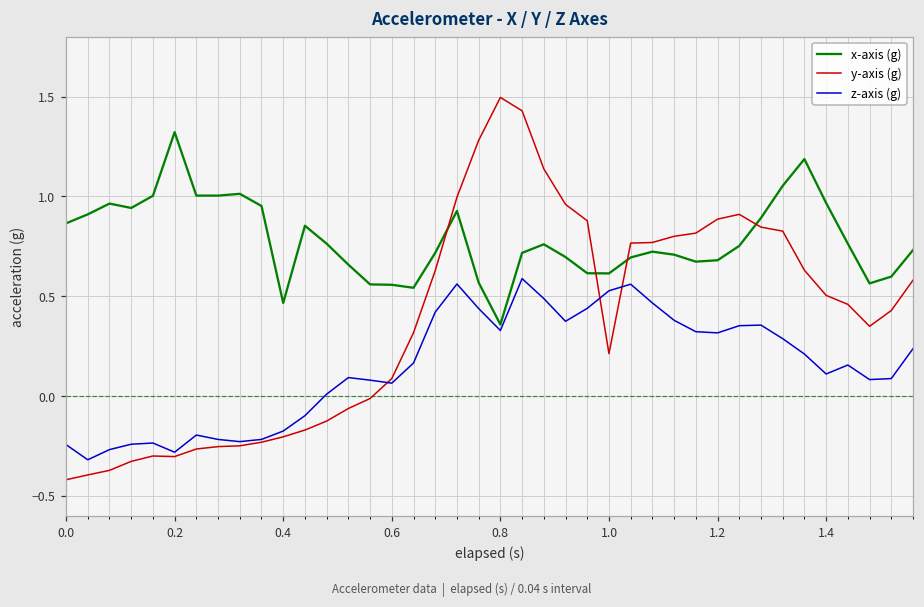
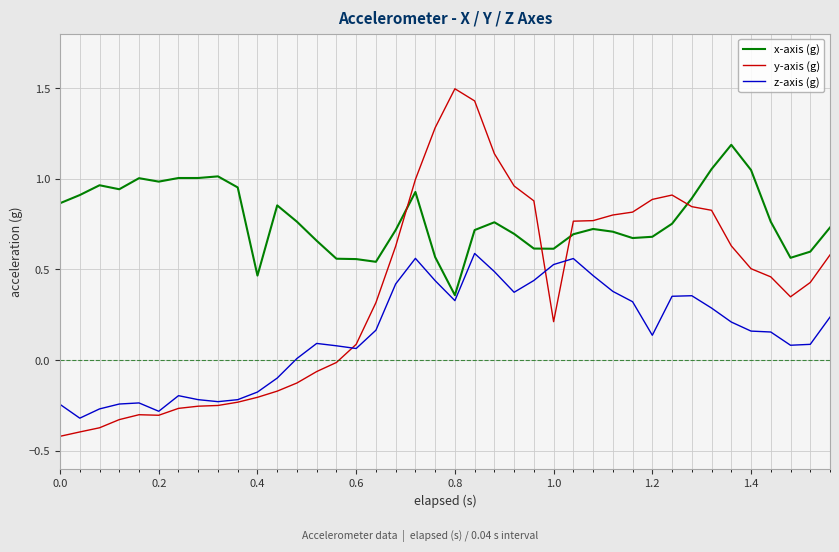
  {
    "x-axis (g)": {
      "0.0": 0.87,
-     "0.2": 1.32,
+     "0.2": 0.98,
      "0.4": 0.47,
      "0.6": 0.56,
      "0.8": 0.36,
      "1.0": 0.61,
      "1.2": 0.68,
-     "1.4": 0.97
+     "1.4": 1.05
    },
    "y-axis (g)": {
      "0.0": -0.42,
      "0.2": -0.30,
      "0.4": -0.21,
      "0.6": 0.09,
      "0.8": 1.50,
      "1.0": 0.21,
      "1.2": 0.89,
      "1.4": 0.50
    },
    "z-axis (g)": {
      "0.0": -0.24,
      "0.2": -0.28,
      "0.4": -0.18,
      "0.6": 0.06,
      "0.8": 0.33,
      "1.0": 0.53,
-     "1.2": 0.32,
-     "1.4": 0.11
+     "1.2": 0.14,
+     "1.4": 0.16
    }
  }
